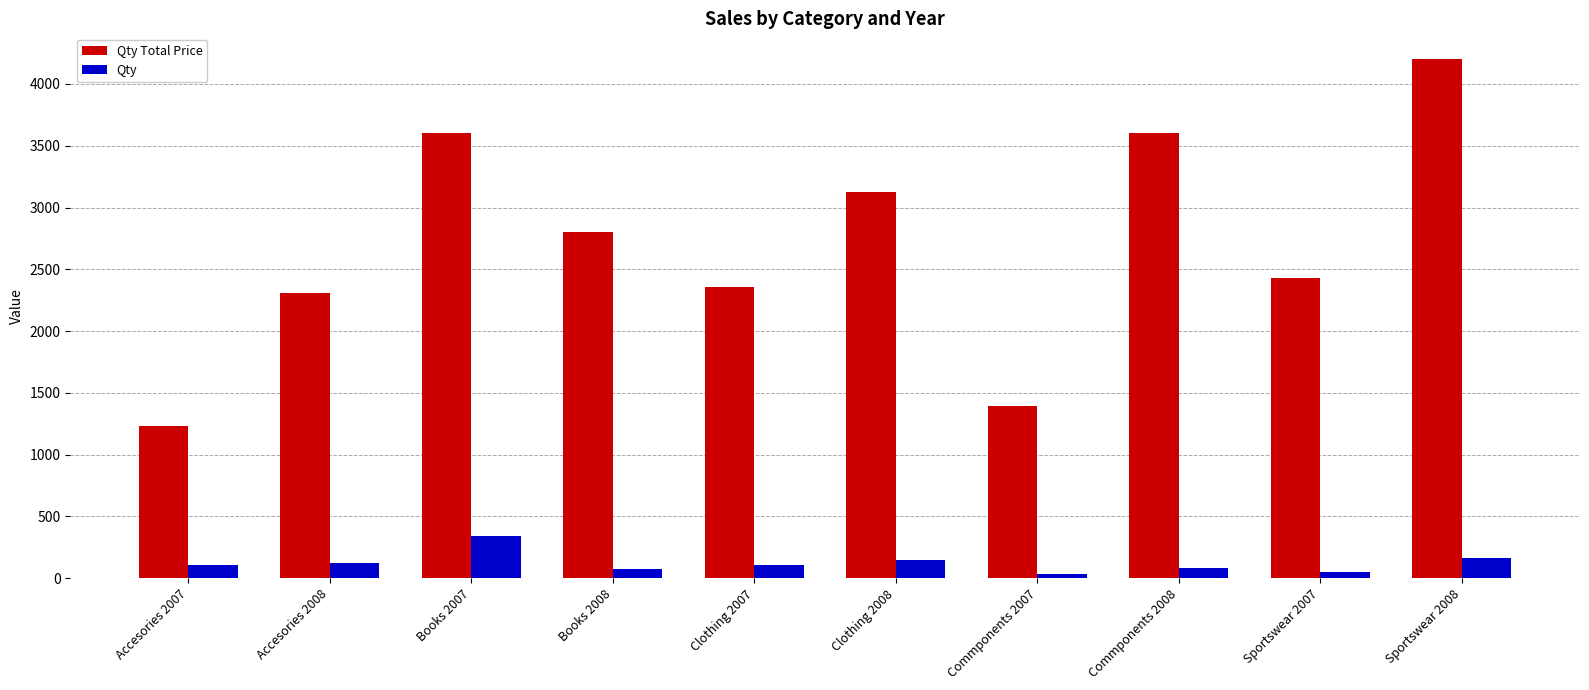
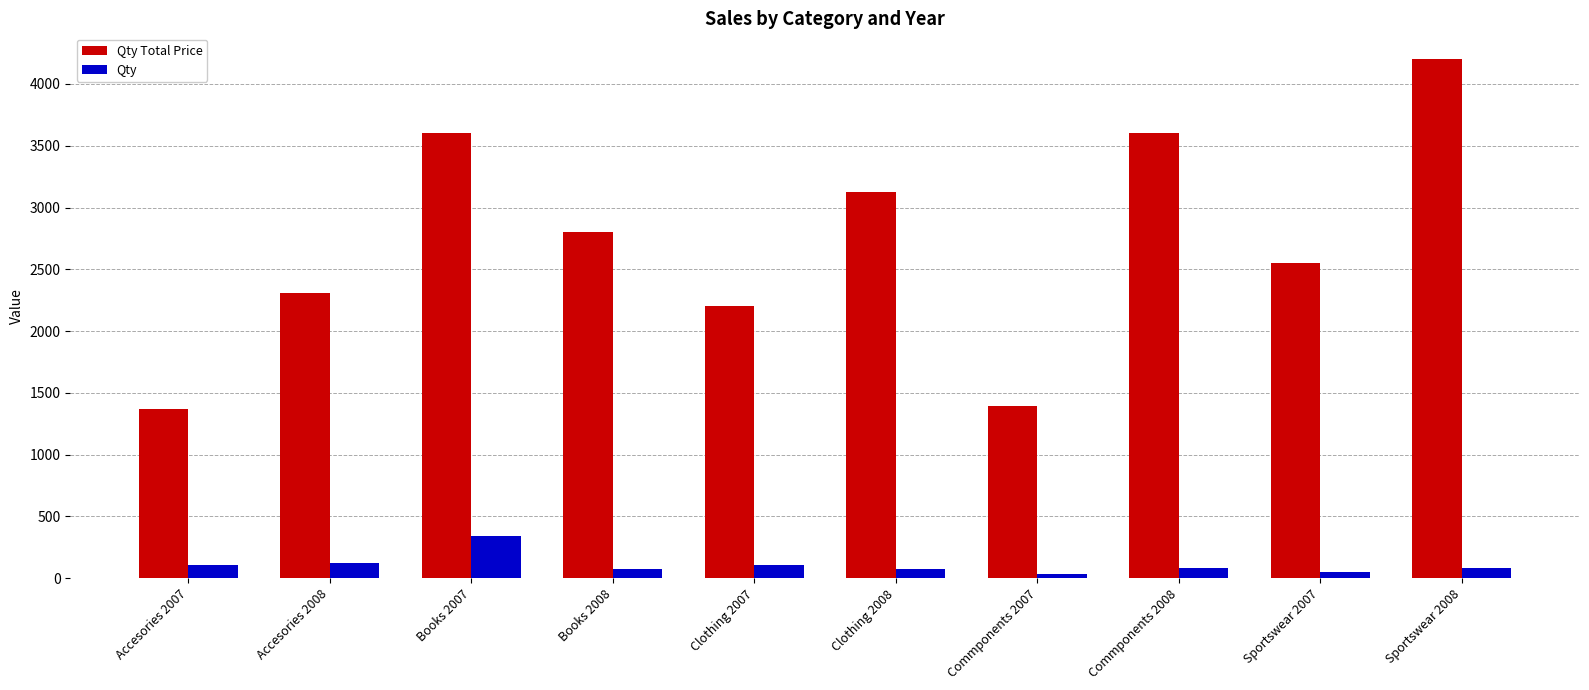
  {
    "Qty Total Price": {
-     "Accesories 2007": 1230,
+     "Accesories 2007": 1370,
      "Accesories 2008": 2310,
      "Books 2007": 3600,
      "Books 2008": 2800,
-     "Clothing 2007": 2360,
+     "Clothing 2007": 2200,
      "Clothing 2008": 3120,
      "Commponents 2007": 1390,
      "Commponents 2008": 3600,
-     "Sportswear 2007": 2430,
+     "Sportswear 2007": 2550,
      "Sportswear 2008": 4200
    },
    "Qty": {
      "Accesories 2007": 110,
      "Accesories 2008": 120,
      "Books 2007": 340,
      "Books 2008": 80,
      "Clothing 2007": 110,
-     "Clothing 2008": 150,
+     "Clothing 2008": 80,
      "Commponents 2007": 30,
      "Commponents 2008": 90,
      "Sportswear 2007": 50,
-     "Sportswear 2008": 170
+     "Sportswear 2008": 80
    }
  }
